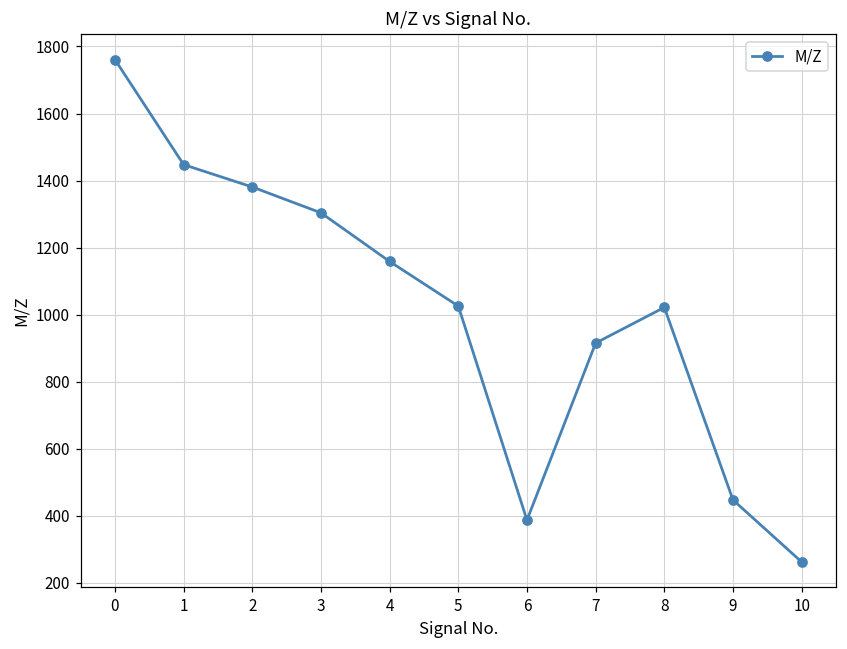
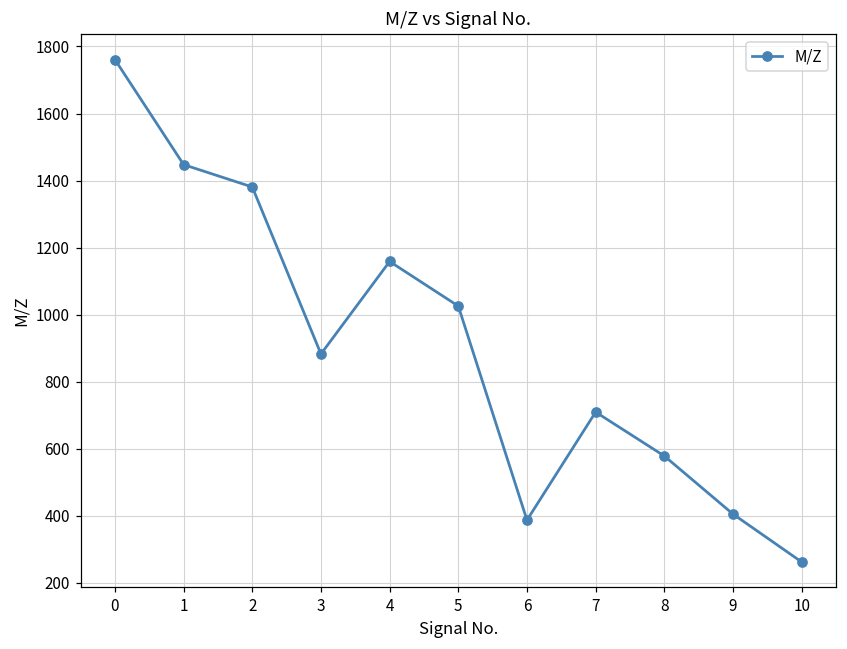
  {
    "0": 1760,
    "1": 1450,
    "2": 1380,
-   "3": 1300,
+   "3": 880,
    "4": 1160,
    "5": 1030,
    "6": 390,
-   "7": 920,
-   "8": 1020,
-   "9": 450,
+   "7": 710,
+   "8": 580,
+   "9": 410,
    "10": 260
  }
